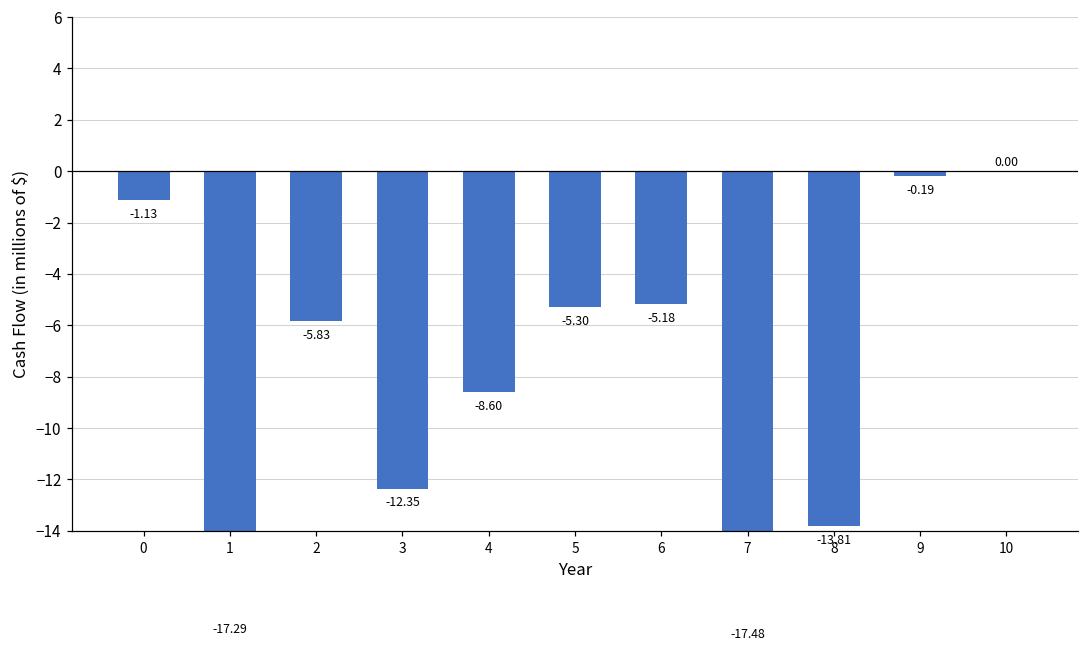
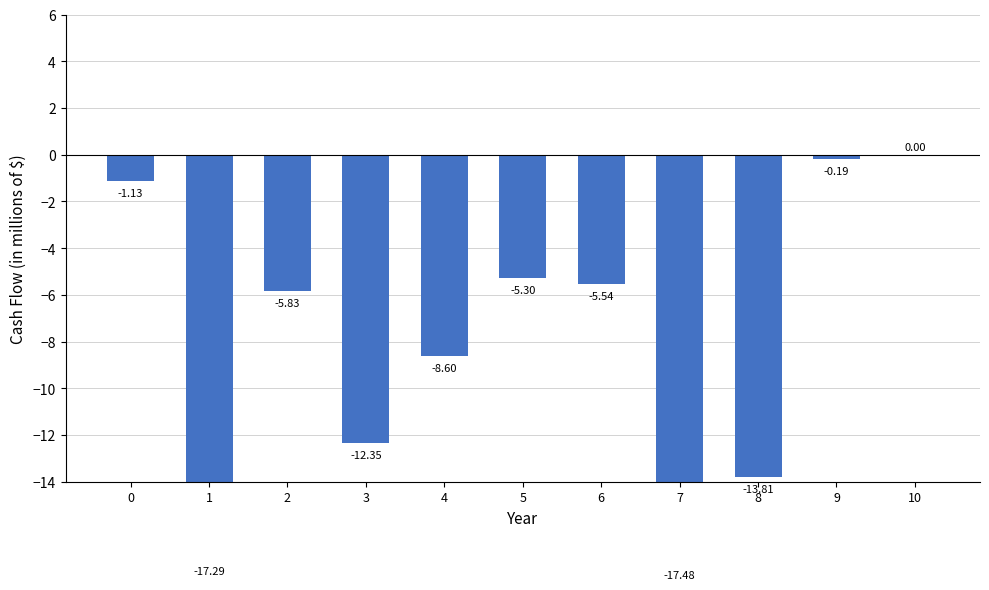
  {
    "0": -1.13,
    "2": -5.83,
    "3": -12.35,
    "4": -8.60,
    "5": -5.30,
-   "6": -5.18,
+   "6": -5.54,
    "8": -13.81,
    "9": -0.19,
    "10": 0.00
  }
